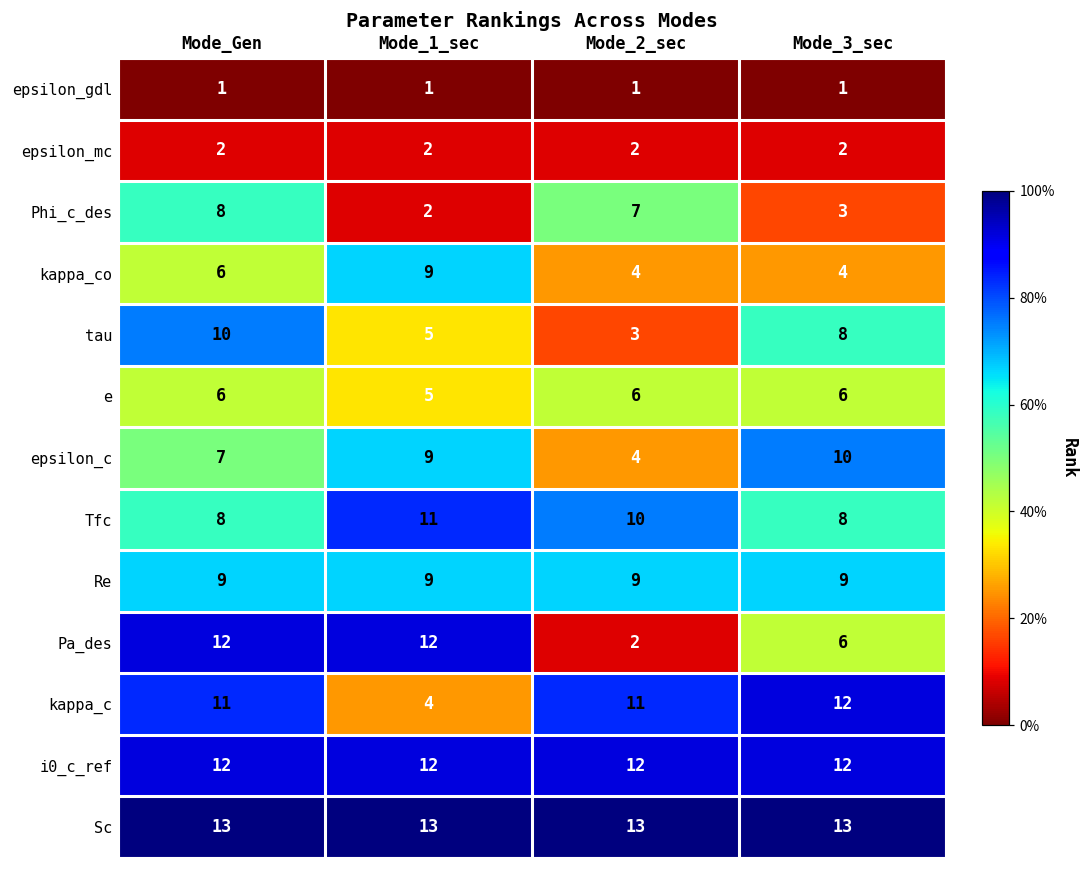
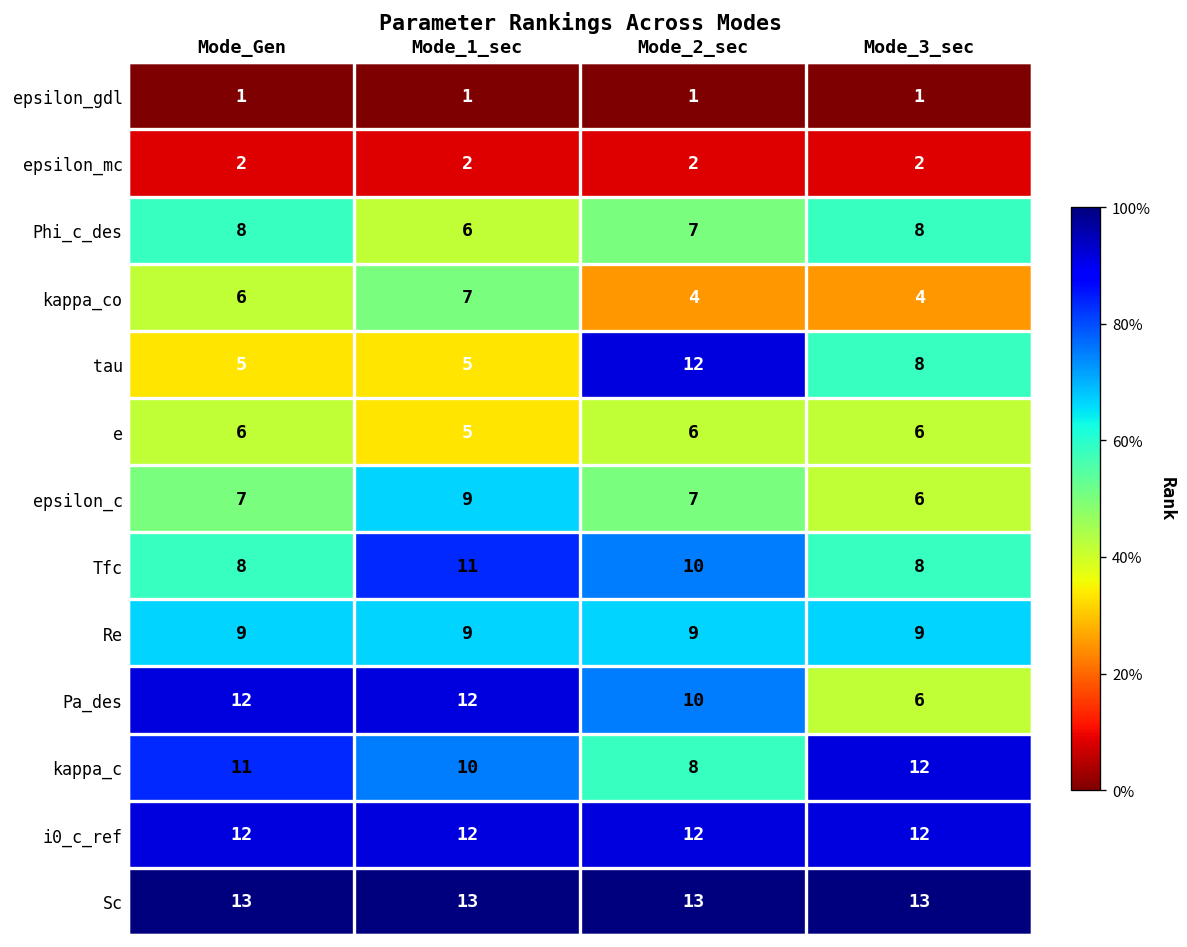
  {
    "epsilon_gdl": {
      "Mode_Gen": 1,
      "Mode_1_sec": 1,
      "Mode_2_sec": 1,
      "Mode_3_sec": 1
    },
    "epsilon_mc": {
      "Mode_Gen": 2,
      "Mode_1_sec": 2,
      "Mode_2_sec": 2,
      "Mode_3_sec": 2
    },
    "Phi_c_des": {
      "Mode_Gen": 8,
-     "Mode_1_sec": 2,
+     "Mode_1_sec": 6,
      "Mode_2_sec": 7,
-     "Mode_3_sec": 3
+     "Mode_3_sec": 8
    },
    "kappa_co": {
      "Mode_Gen": 6,
-     "Mode_1_sec": 9,
+     "Mode_1_sec": 7,
      "Mode_2_sec": 4,
      "Mode_3_sec": 4
    },
    "tau": {
-     "Mode_Gen": 10,
+     "Mode_Gen": 5,
      "Mode_1_sec": 5,
-     "Mode_2_sec": 3,
+     "Mode_2_sec": 12,
      "Mode_3_sec": 8
    },
    "e": {
      "Mode_Gen": 6,
      "Mode_1_sec": 5,
      "Mode_2_sec": 6,
      "Mode_3_sec": 6
    },
    "epsilon_c": {
      "Mode_Gen": 7,
      "Mode_1_sec": 9,
-     "Mode_2_sec": 4,
-     "Mode_3_sec": 10
+     "Mode_2_sec": 7,
+     "Mode_3_sec": 6
    },
    "Tfc": {
      "Mode_Gen": 8,
      "Mode_1_sec": 11,
      "Mode_2_sec": 10,
      "Mode_3_sec": 8
    },
    "Re": {
      "Mode_Gen": 9,
      "Mode_1_sec": 9,
      "Mode_2_sec": 9,
      "Mode_3_sec": 9
    },
    "Pa_des": {
      "Mode_Gen": 12,
      "Mode_1_sec": 12,
-     "Mode_2_sec": 2,
+     "Mode_2_sec": 10,
      "Mode_3_sec": 6
    },
    "kappa_c": {
      "Mode_Gen": 11,
-     "Mode_1_sec": 4,
-     "Mode_2_sec": 11,
+     "Mode_1_sec": 10,
+     "Mode_2_sec": 8,
      "Mode_3_sec": 12
    },
    "i0_c_ref": {
      "Mode_Gen": 12,
      "Mode_1_sec": 12,
      "Mode_2_sec": 12,
      "Mode_3_sec": 12
    },
    "Sc": {
      "Mode_Gen": 13,
      "Mode_1_sec": 13,
      "Mode_2_sec": 13,
      "Mode_3_sec": 13
    }
  }
